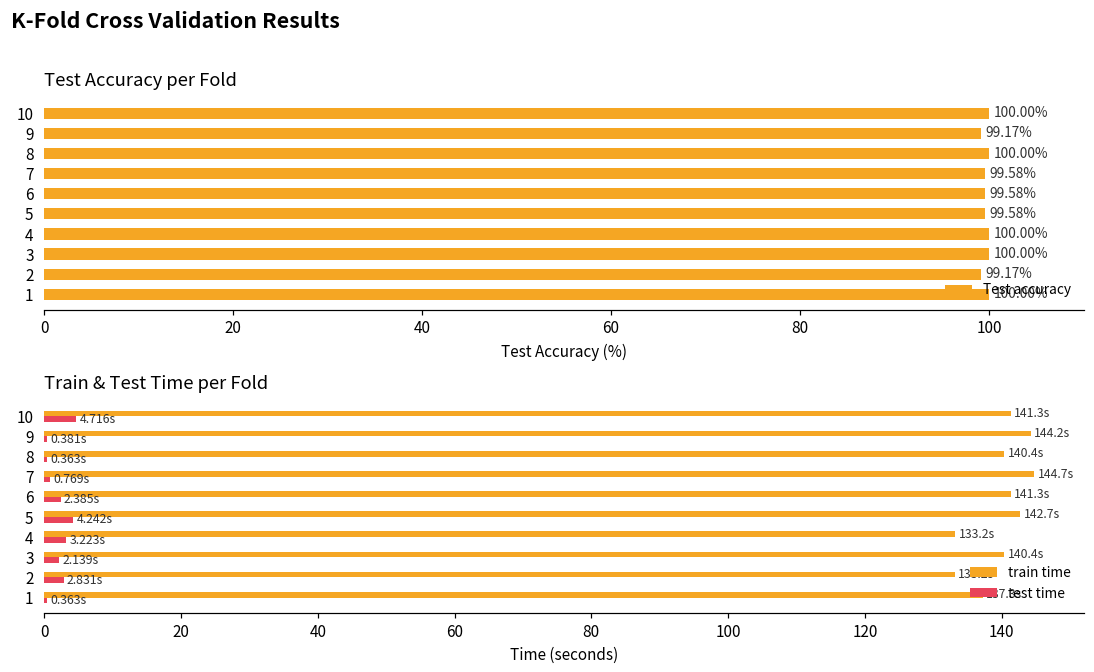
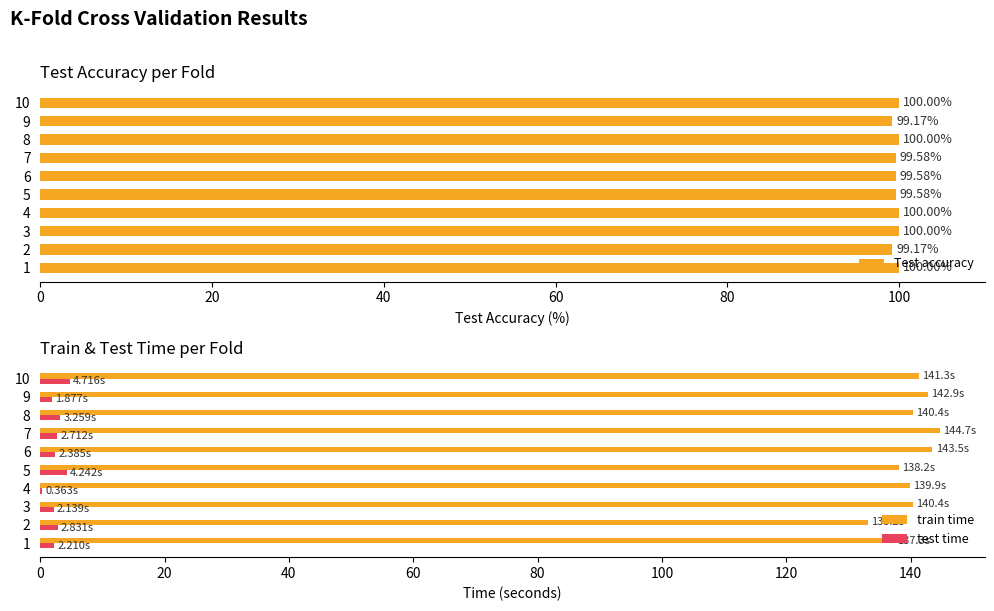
  {
    "Test Accuracy per Fold": {
      "10": "100.00%",
      "9": "99.17%",
      "8": "100.00%",
      "7": "99.58%",
      "6": "99.58%",
      "5": "99.58%",
      "4": "100.00%",
      "3": "100.00%",
      "2": "99.17%",
      "1": "100.00%"
    },
    "Train & Test Time per Fold": {
      "train time": {
        "10": "141.3s",
-       "9": "144.2s",
+       "9": "142.9s",
        "8": "140.4s",
        "7": "144.7s",
-       "6": "141.3s",
-       "5": "142.7s",
-       "4": "133.2s",
+       "6": "143.5s",
+       "5": "138.2s",
+       "4": "139.9s",
        "3": "140.4s",
        "2": "133.2s",
        "1": "137.3s"
      },
      "test time": {
        "10": "4.716s",
-       "9": "0.381s",
-       "8": "0.363s",
-       "7": "0.769s",
+       "9": "1.877s",
+       "8": "3.259s",
+       "7": "2.712s",
        "6": "2.385s",
        "5": "4.242s",
-       "4": "3.223s",
+       "4": "0.363s",
        "3": "2.139s",
        "2": "2.831s",
-       "1": "0.363s"
+       "1": "2.210s"
      }
    }
  }
